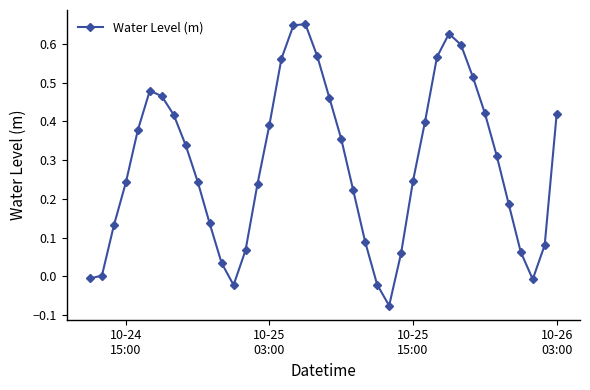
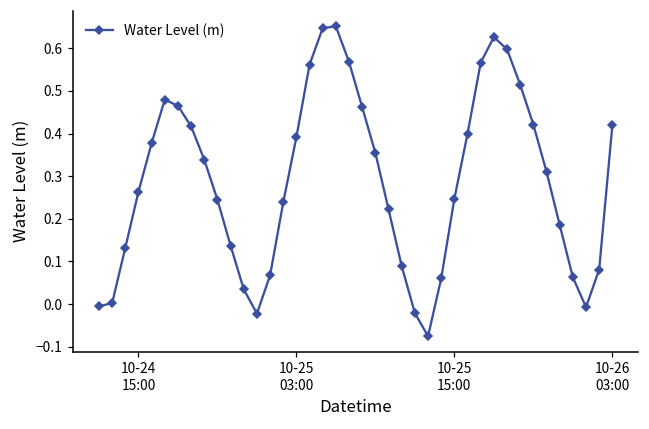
  {
-   "10-24 15:00": 0.24,
+   "10-24 15:00": 0.26,
    "10-25 03:00": 0.39,
    "10-25 15:00": 0.25,
    "10-26 03:00": 0.42
  }
